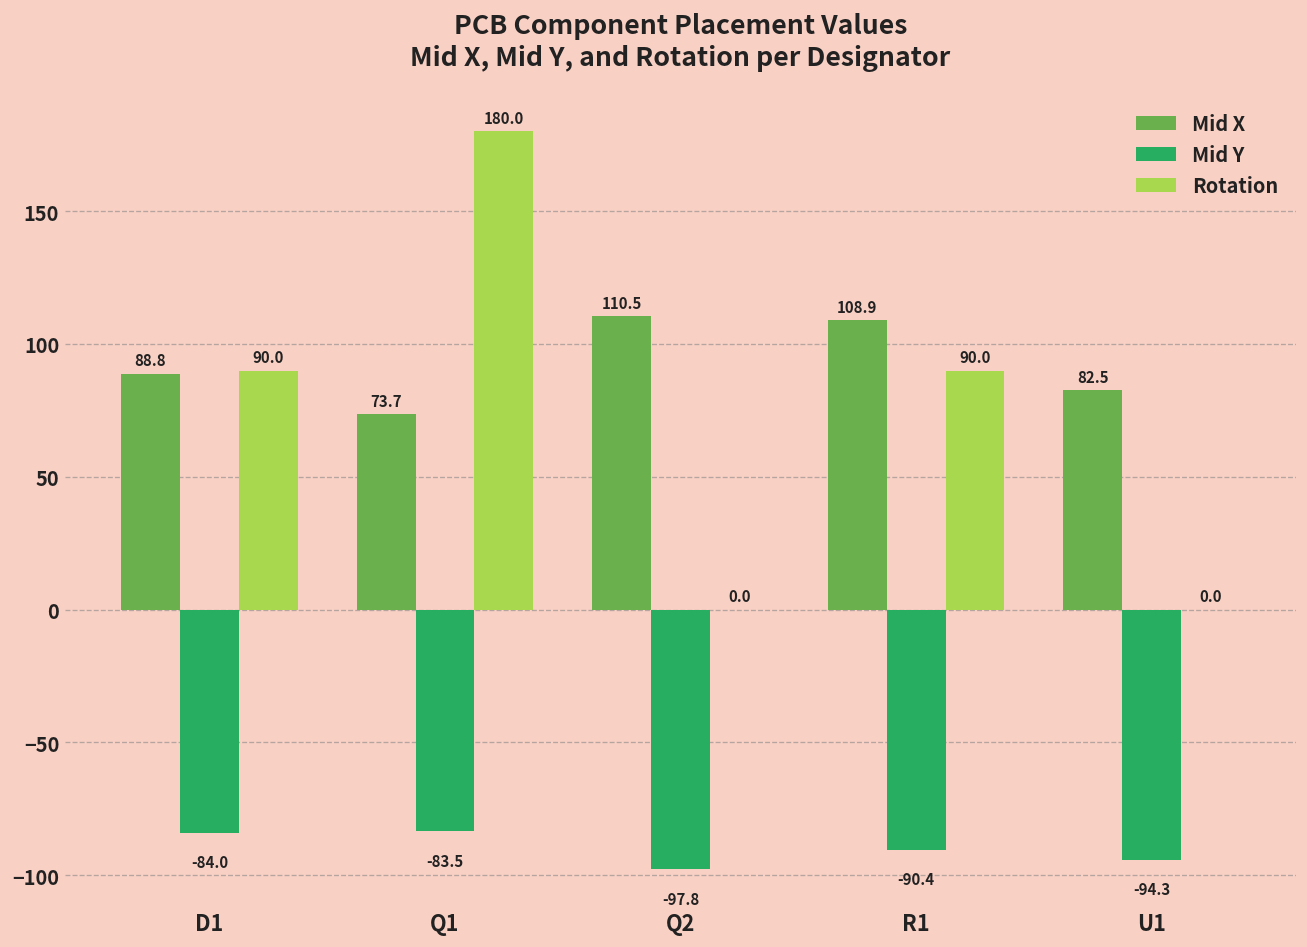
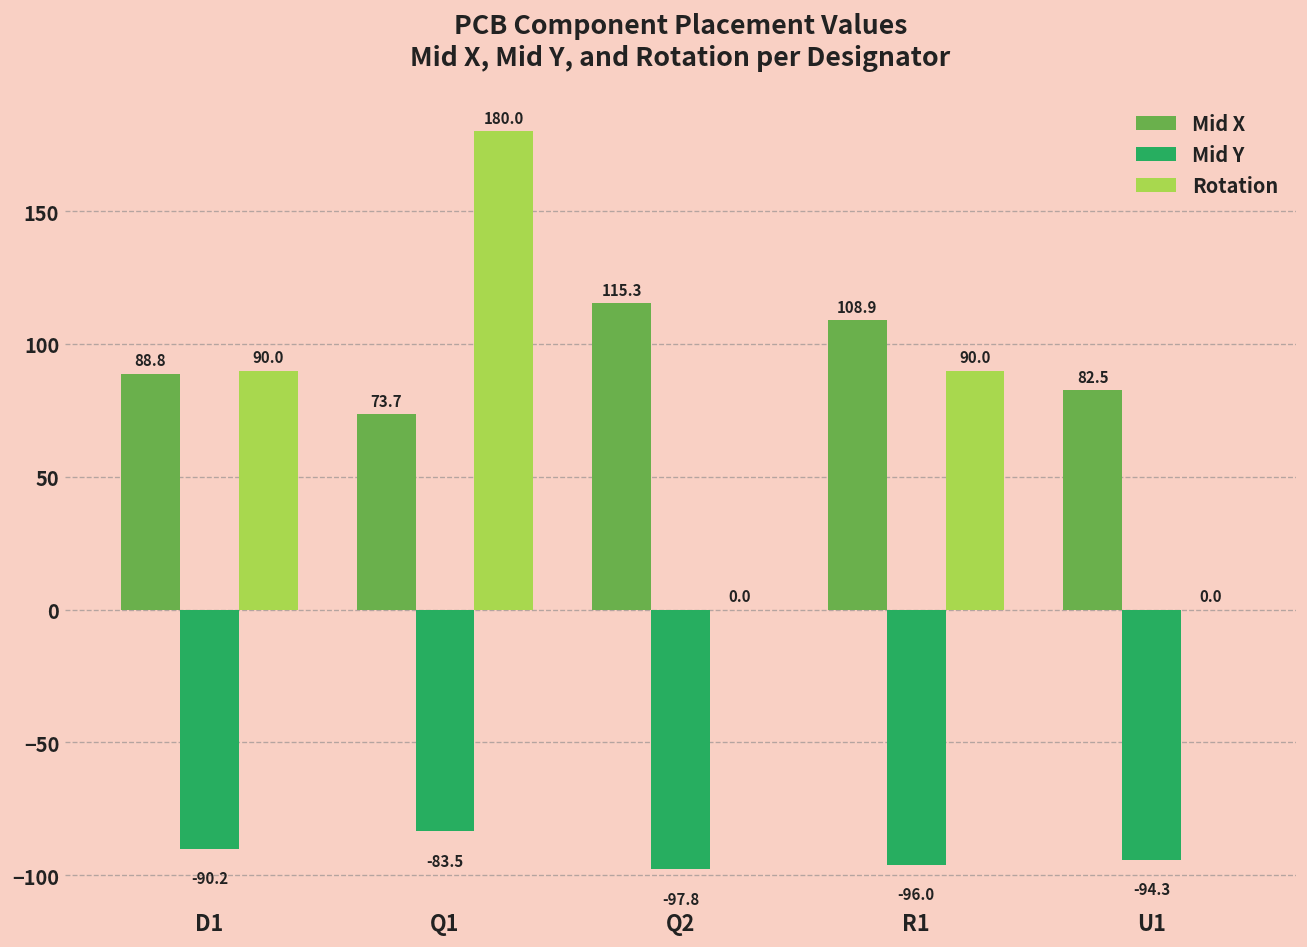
  {
    "Mid X": {
      "D1": 88.8,
      "Q1": 73.7,
-     "Q2": 110.5,
+     "Q2": 115.3,
      "R1": 108.9,
      "U1": 82.5
    },
    "Mid Y": {
-     "D1": -84.0,
+     "D1": -90.2,
      "Q1": -83.5,
      "Q2": -97.8,
-     "R1": -90.4,
+     "R1": -96.0,
      "U1": -94.3
    },
    "Rotation": {
      "D1": 90.0,
      "Q1": 180.0,
      "Q2": 0.0,
      "R1": 90.0,
      "U1": 0.0
    }
  }
